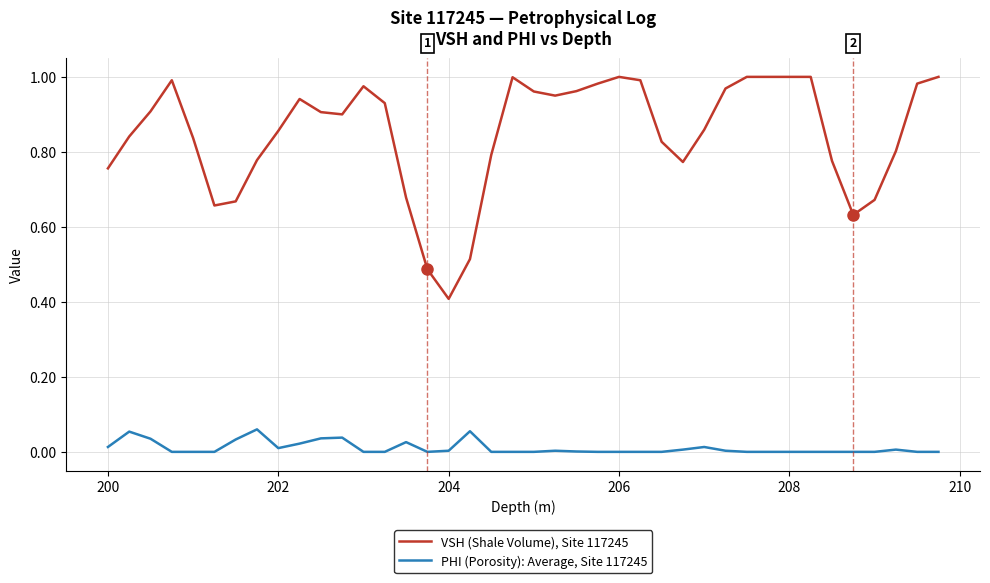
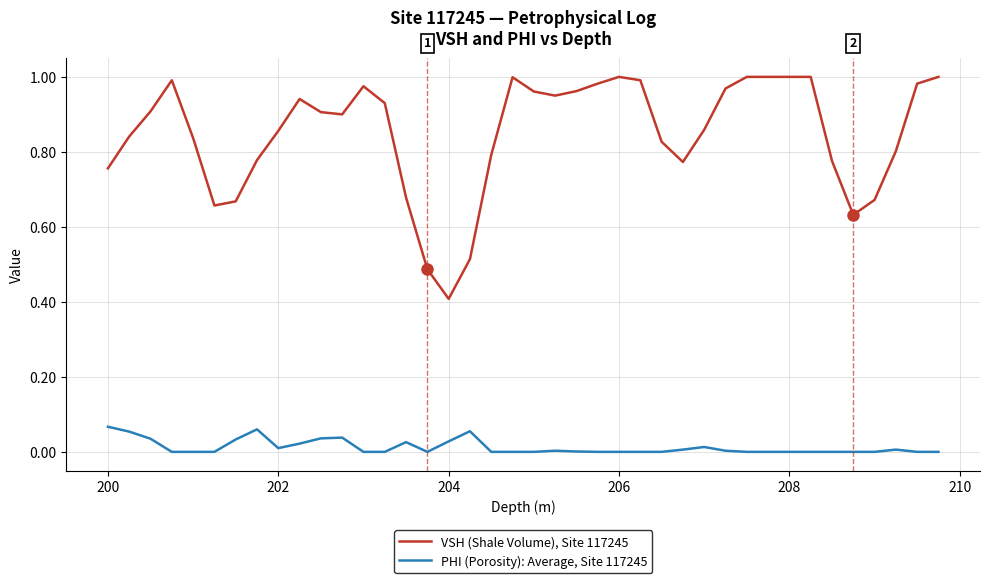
  {
    "PHI (Porosity): Average, Site 117245": {
-     "200": 0.01,
+     "200": 0.07,
      "202": 0.01,
-     "204": 0.00,
+     "204": 0.03,
      "206": 0.00,
      "208": 0.00
    }
  }
